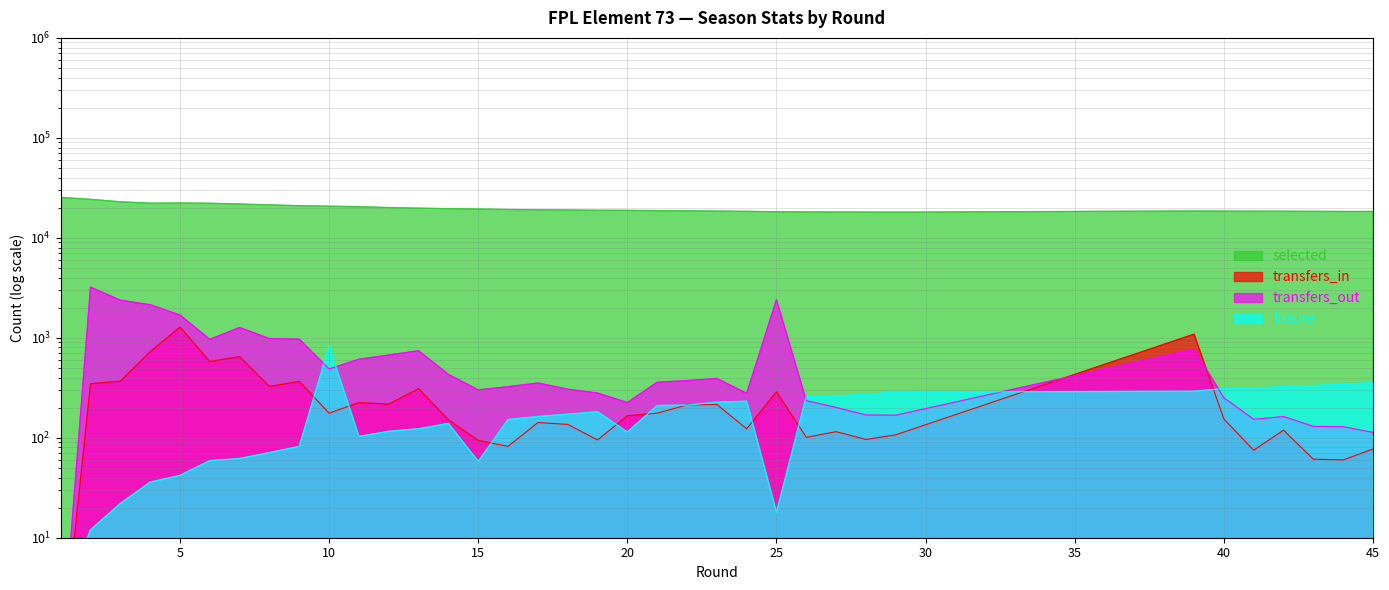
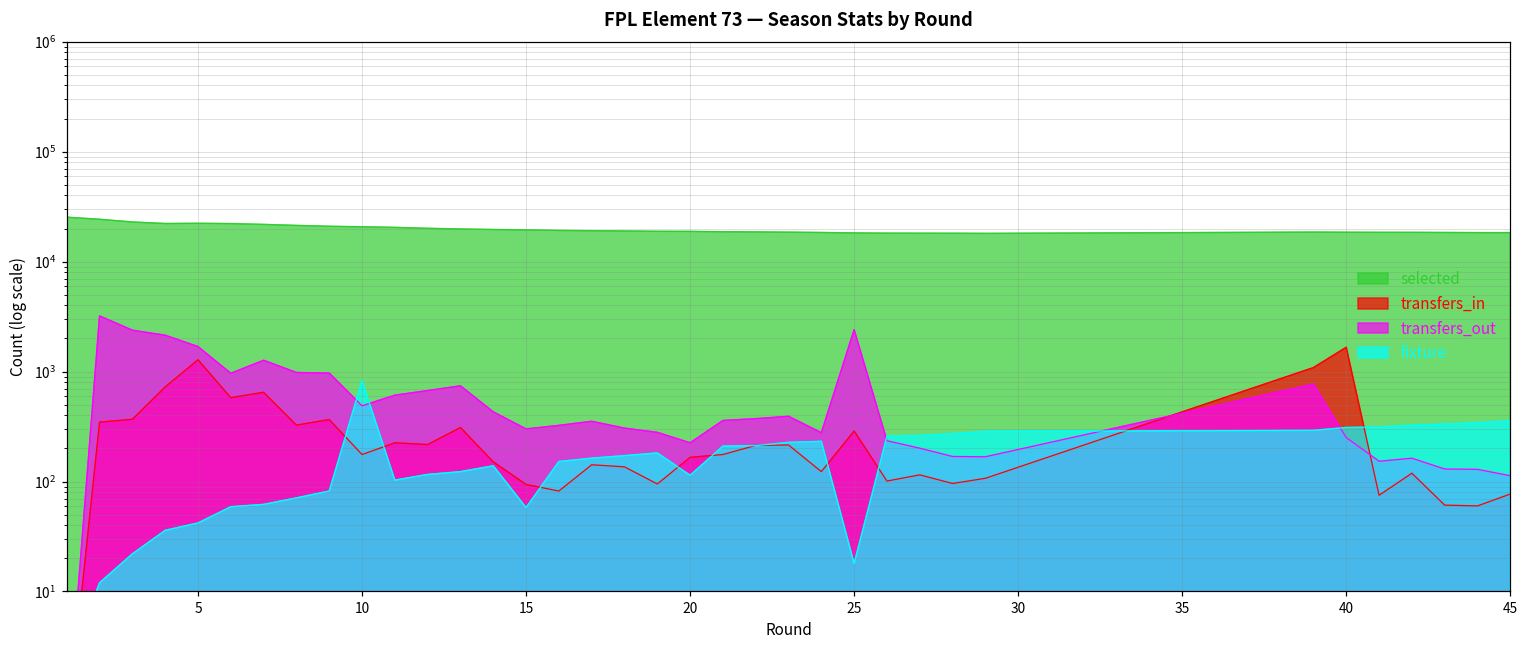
  {
    "selected": {
      "5": 22000,
      "10": 21000,
      "15": 19000,
      "20": 19000,
      "25": 18000,
      "40": 18000,
      "45": 18000
    },
    "transfers_in": {
      "5": 1300,
      "10": 180,
      "15": 90,
      "20": 170,
      "25": 290,
-     "40": 150,
+     "40": 1700,
      "45": 80
    },
    "transfers_out": {
      "5": 1700,
      "10": 500,
      "15": 300,
      "20": 230,
      "25": 2400,
      "40": 250,
      "45": 110
    },
    "fixture": {
      "5": 42,
      "10": 800,
      "15": 60,
      "20": 110,
      "25": 18,
      "40": 310,
      "45": 360
    }
  }
